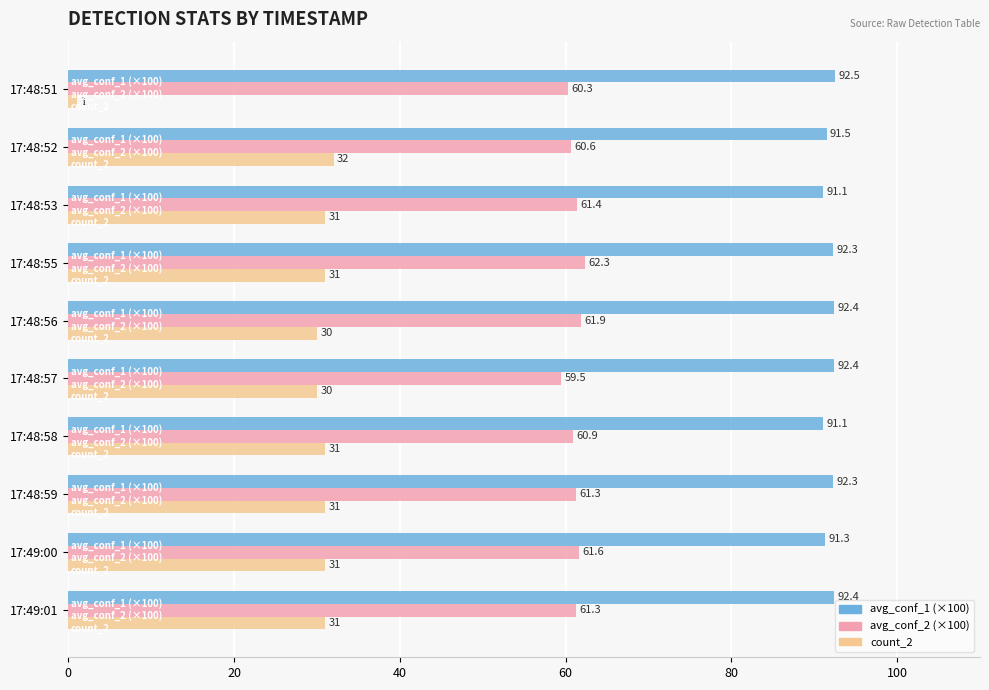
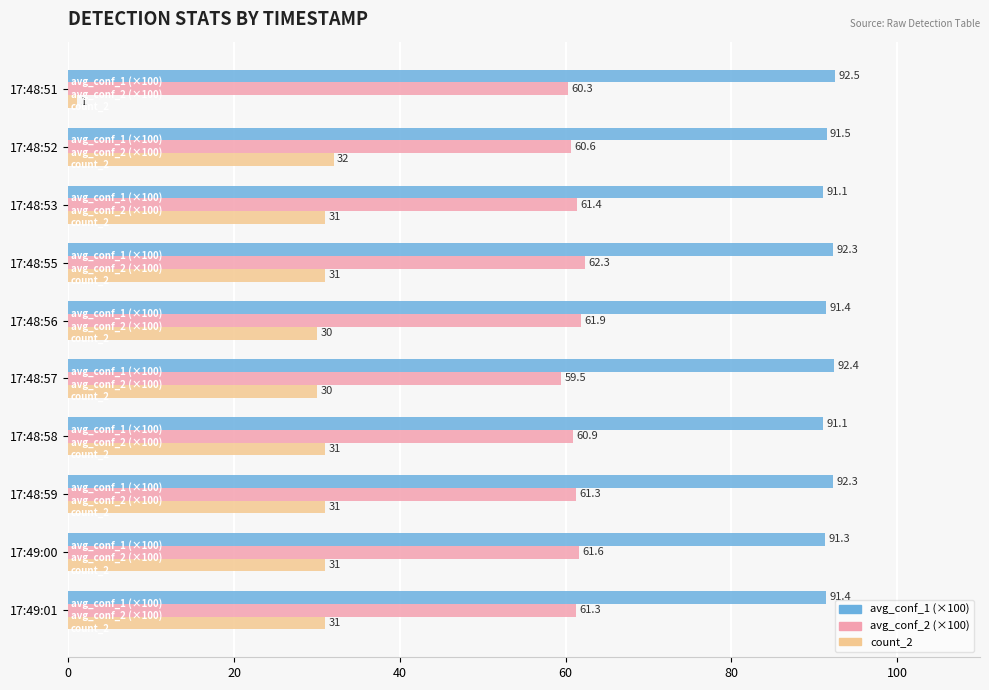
  {
    "avg_conf_1 (×100)": {
      "17:48:51": 92.5,
      "17:48:52": 91.5,
      "17:48:53": 91.1,
      "17:48:55": 92.3,
-     "17:48:56": 92.4,
+     "17:48:56": 91.4,
      "17:48:57": 92.4,
      "17:48:58": 91.1,
      "17:48:59": 92.3,
      "17:49:00": 91.3,
-     "17:49:01": 92
+     "17:49:01": 91
    }
  }
